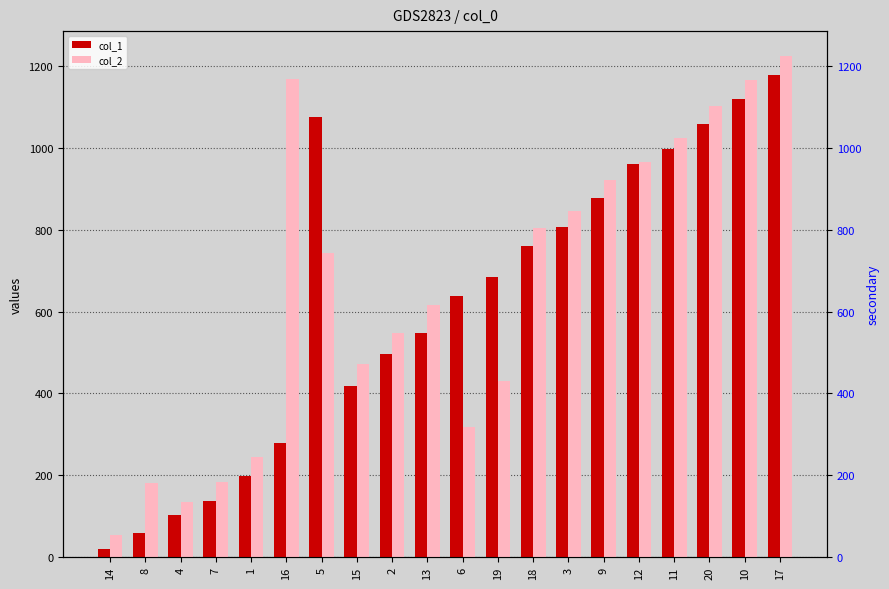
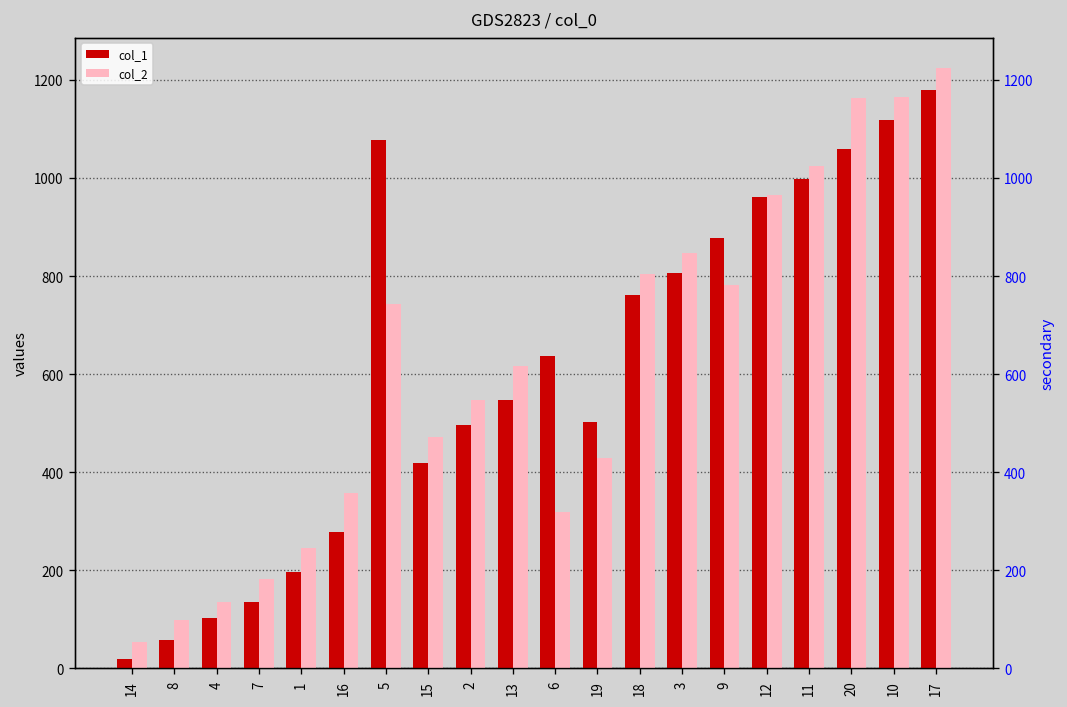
  {
    "col_1": {
      "14": 20,
      "8": 60,
      "4": 100,
      "7": 140,
      "1": 200,
      "16": 280,
      "5": 1080,
      "15": 420,
      "2": 500,
      "13": 550,
      "6": 640,
-     "19": 690,
+     "19": 500,
      "18": 760,
      "3": 810,
      "9": 880,
      "12": 960,
      "11": 1000,
      "20": 1060,
      "10": 1120,
      "17": 1180
    },
    "col_2": {
      "14": 50,
-     "8": 180,
+     "8": 100,
      "4": 140,
      "7": 180,
      "1": 250,
-     "16": 1170,
+     "16": 360,
      "5": 740,
      "15": 470,
      "2": 550,
      "13": 620,
      "6": 320,
      "19": 430,
      "18": 810,
      "3": 850,
-     "9": 920,
+     "9": 780,
      "12": 970,
      "11": 1020,
-     "20": 1100,
+     "20": 1160,
      "10": 1170,
      "17": 1230
    }
  }
